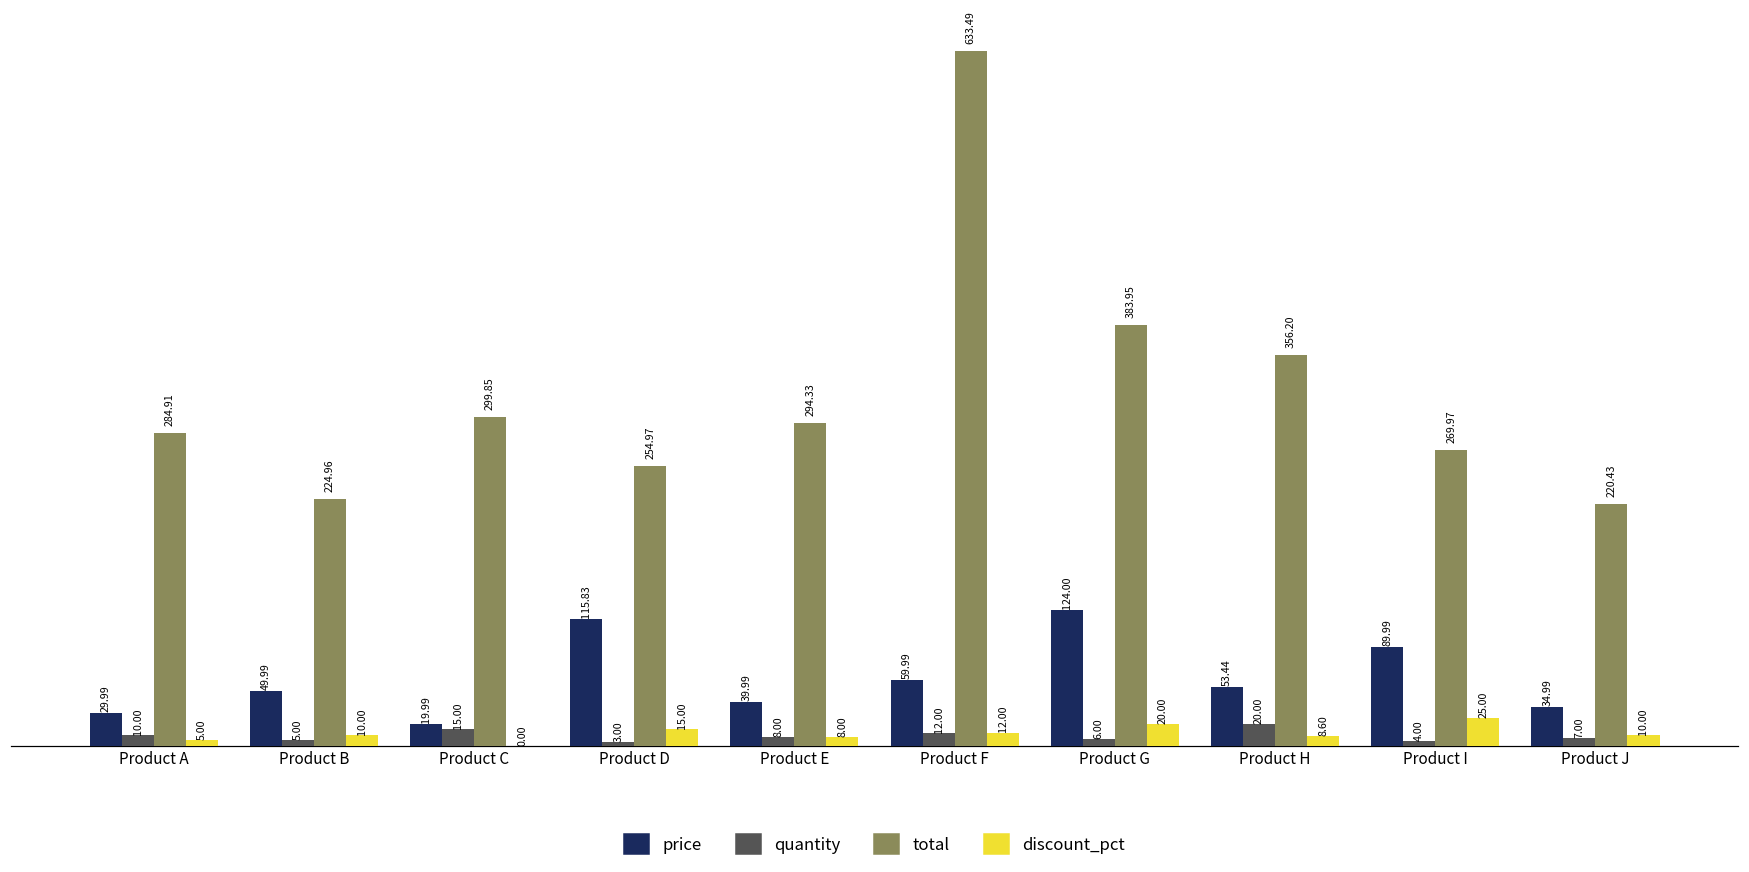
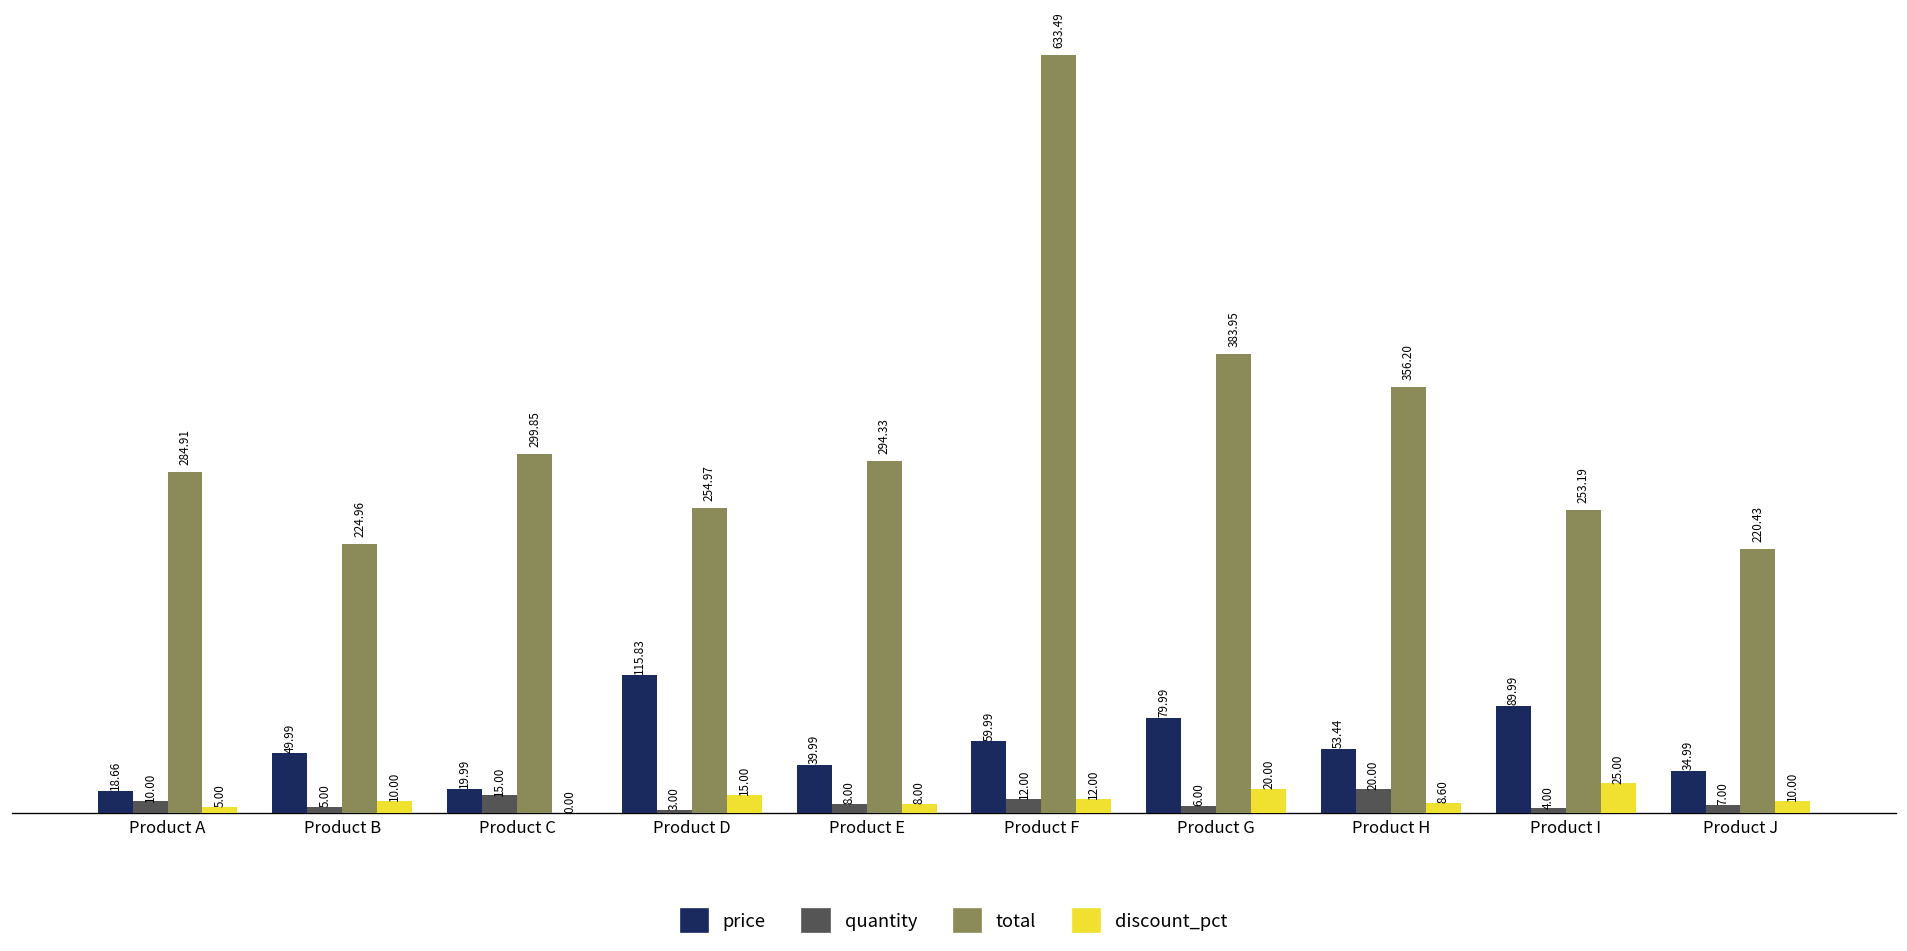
  {
    "price": {
-     "Product A": 29.99,
+     "Product A": 18.66,
      "Product B": 49.99,
      "Product C": 19.99,
      "Product D": 115.83,
      "Product E": 39.99,
      "Product F": 59.99,
-     "Product G": 124.00,
+     "Product G": 79.99,
      "Product H": 53.44,
      "Product I": 89.99,
      "Product J": 34.99
    },
    "quantity": {
      "Product A": 10.00,
      "Product B": 5.00,
      "Product C": 15.00,
      "Product D": 3.00,
      "Product E": 8.00,
      "Product F": 12.00,
      "Product G": 6.00,
      "Product H": 20.00,
      "Product I": 4.00,
      "Product J": 7.00
    },
    "total": {
      "Product A": 284.91,
      "Product B": 224.96,
      "Product C": 299.85,
      "Product D": 254.97,
      "Product E": 294.33,
      "Product F": 633.49,
      "Product G": 383.95,
      "Product H": 356.20,
-     "Product I": 269.97,
+     "Product I": 253.19,
      "Product J": 220.43
    },
    "discount_pct": {
      "Product A": 5.00,
      "Product B": 10.00,
      "Product C": 0.00,
      "Product D": 15.00,
      "Product E": 8.00,
      "Product F": 12.00,
      "Product G": 20.00,
      "Product H": 8.60,
      "Product I": 25.00,
      "Product J": 10.00
    }
  }
